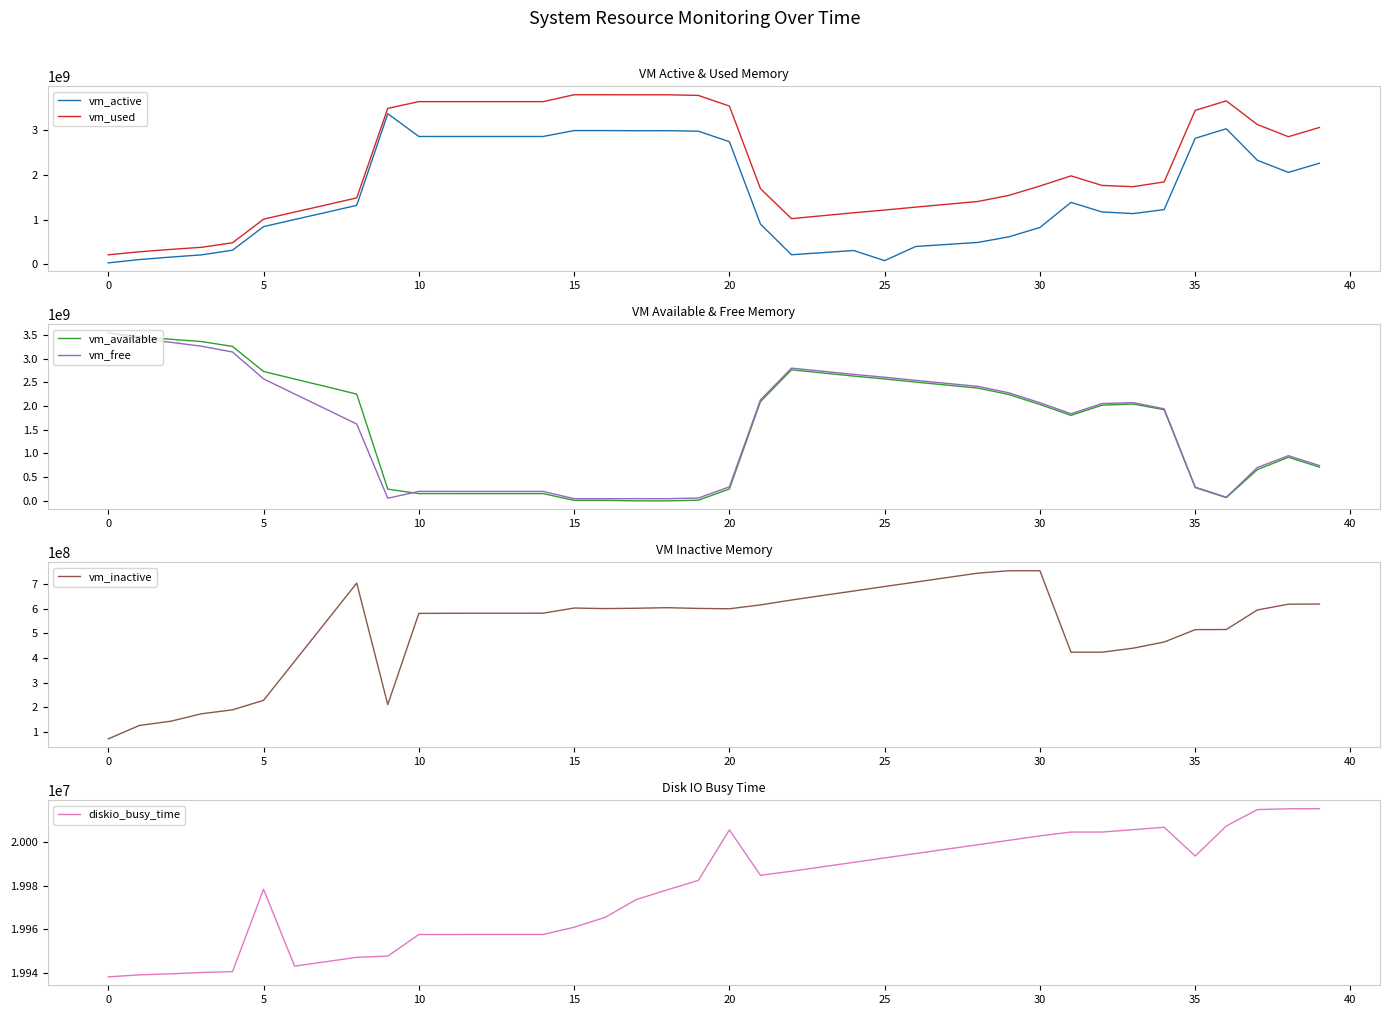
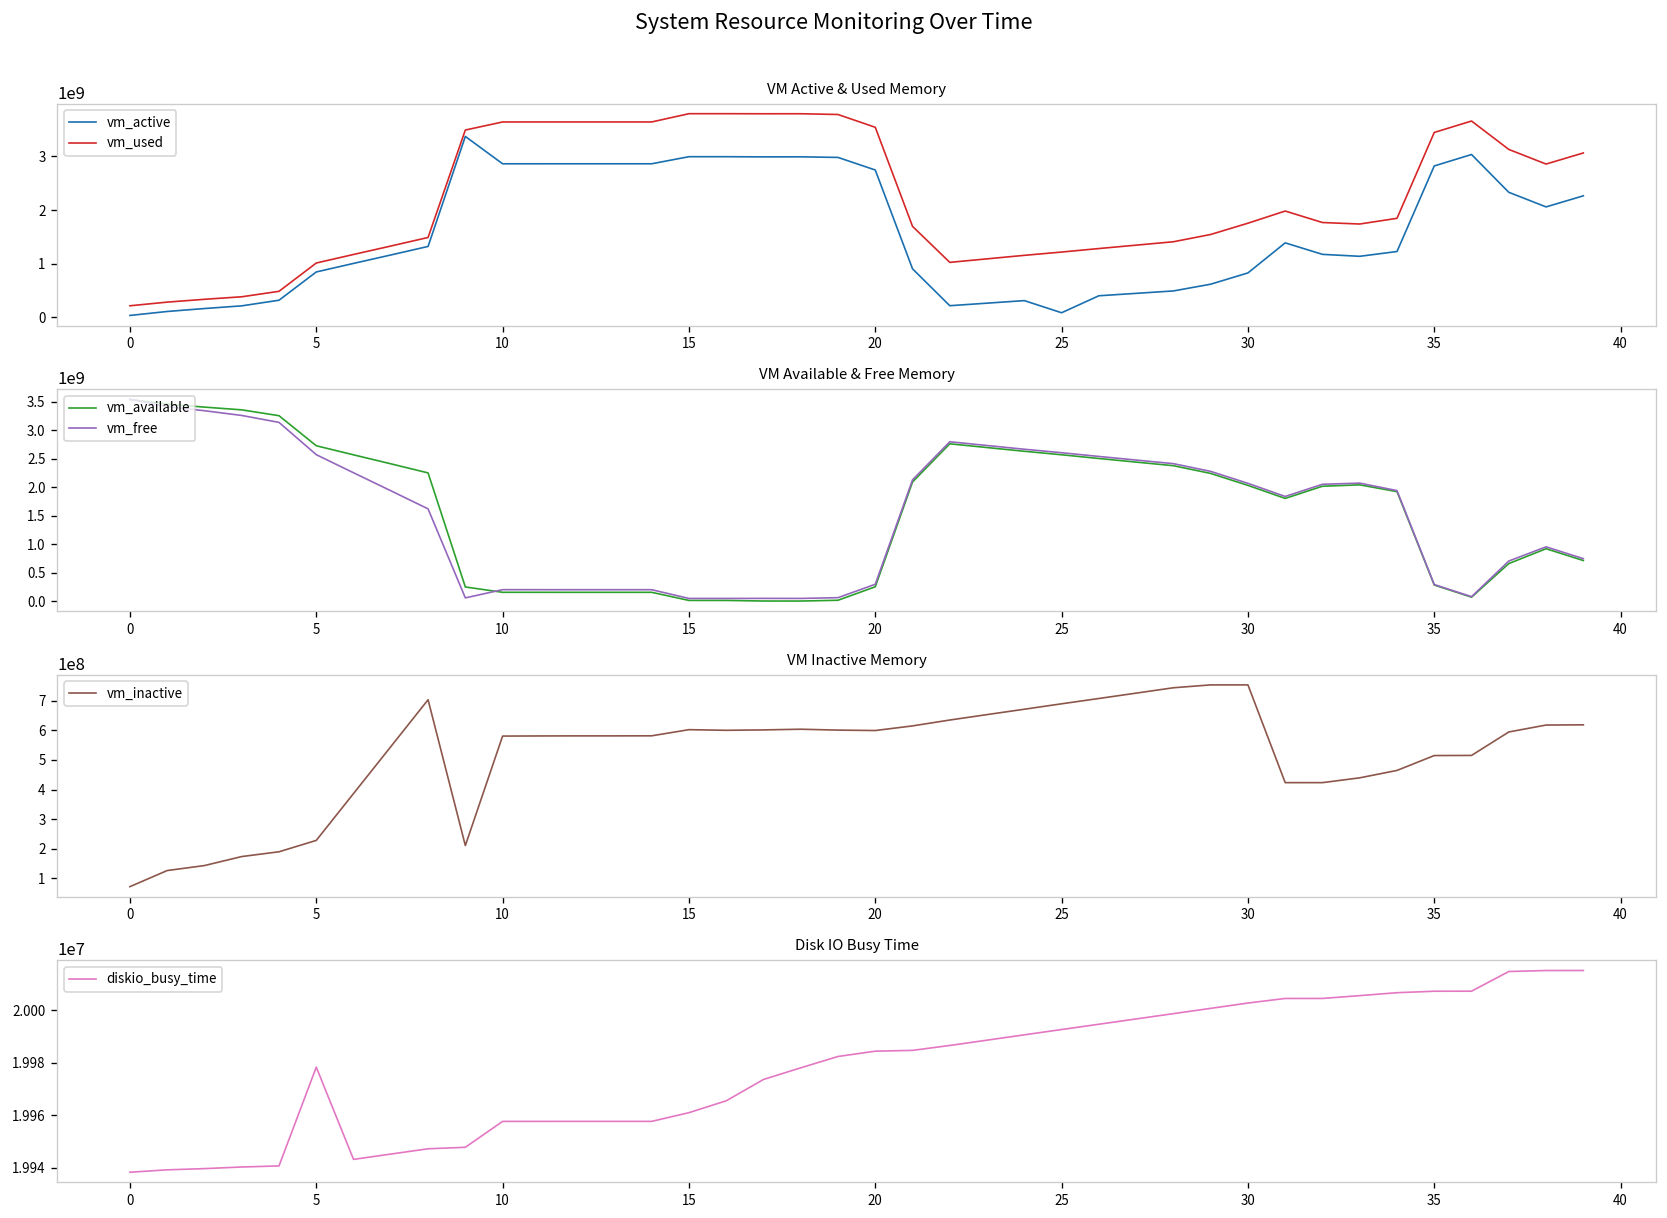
  {
    "VM Active & Used Memory": {
      "vm_active": {
        "0": 0,
        "5": 800000000,
        "10": 2900000000,
        "15": 3000000000,
        "20": 2700000000,
        "25": 100000000,
        "30": 800000000,
        "35": 2800000000
      },
      "vm_used": {
        "0": 200000000,
        "5": 1000000000,
        "10": 3600000000,
        "15": 3800000000,
        "20": 3500000000,
        "25": 1200000000,
        "30": 1800000000,
        "35": 3400000000
      }
    },
    "VM Available & Free Memory": {
      "vm_available": {
        "5": 2700000000
      },
      "vm_free": {
        "5": 2600000000
      }
    },
    "VM Inactive Memory": {
      "0": 70000000,
      "5": 230000000,
      "10": 580000000,
      "15": 600000000,
      "20": 600000000,
      "25": 690000000,
      "30": 750000000,
      "35": 510000000
    },
    "Disk IO Busy Time": {
      "0": 19938000,
      "5": 19978000,
      "10": 19958000,
      "15": 19961000,
-     "20": 20006000,
+     "20": 19984000,
      "25": 19993000,
      "30": 20003000,
-     "35": 19994000
+     "35": 20007000
    }
  }
